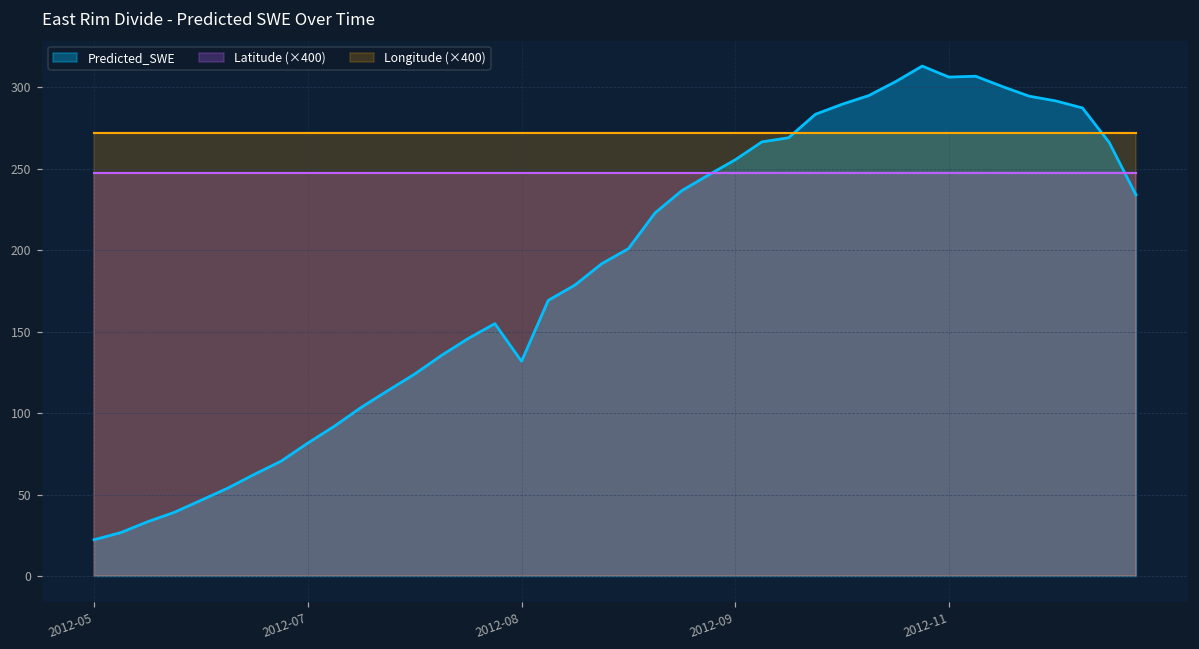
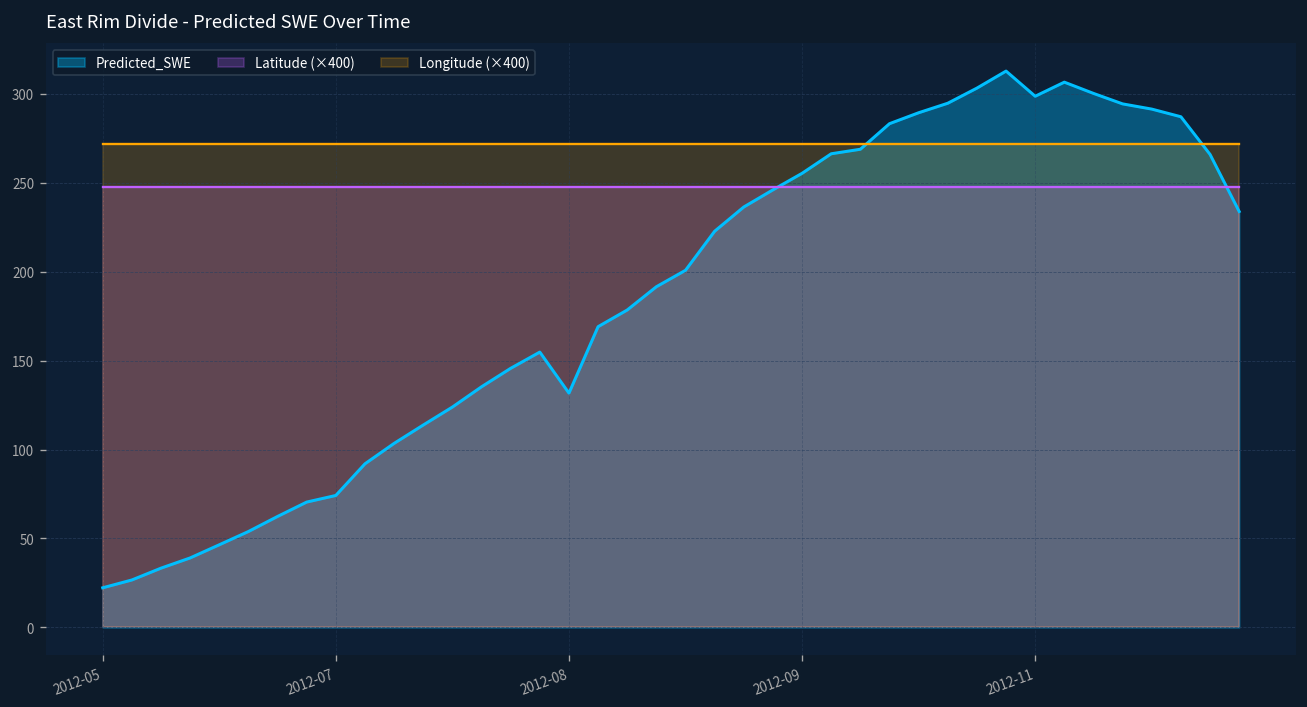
  {
    "Predicted_SWE": {
      "2012-05": 22,
-     "2012-07": 82,
+     "2012-07": 74,
      "2012-08": 132,
      "2012-09": 255,
-     "2012-11": 306
+     "2012-11": 299
    },
    "Latitude (×400)": {
      "2012-05": 247,
      "2012-07": 247,
      "2012-08": 247,
      "2012-09": 247,
      "2012-11": 247
    },
    "Longitude (×400)": {
      "2012-05": 272,
      "2012-07": 272,
      "2012-08": 272,
      "2012-09": 272,
      "2012-11": 272
    }
  }
